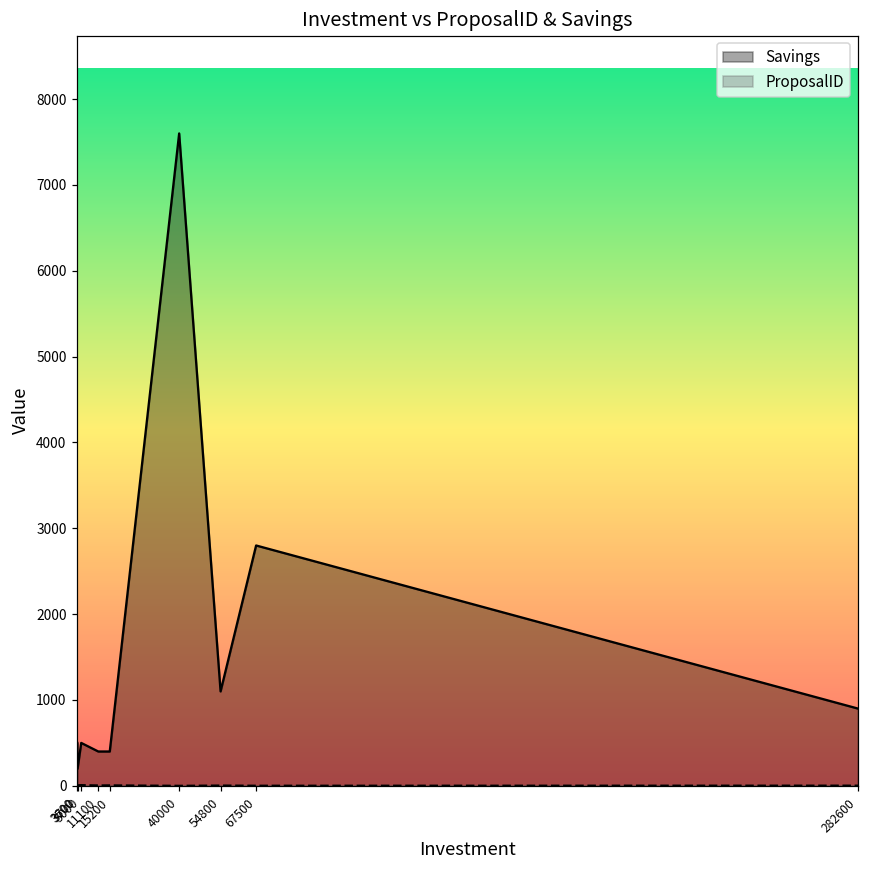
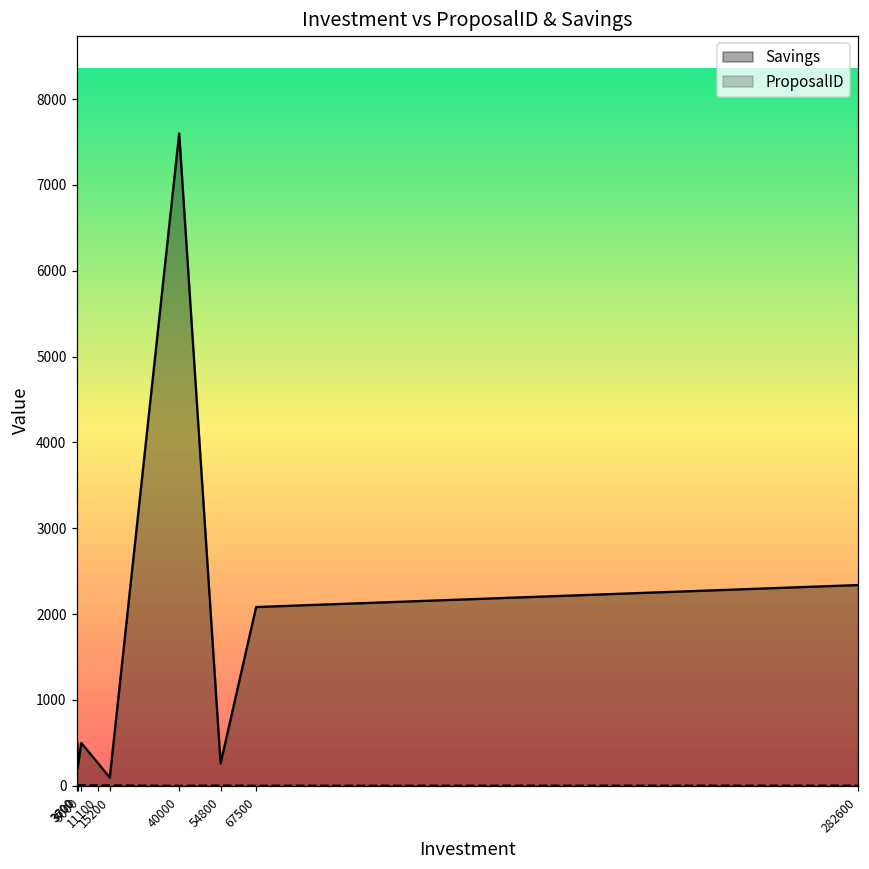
  {
    "Savings": {
      "3600": 500,
      "3700": 200,
      "5000": 500,
-     "11100": 400,
-     "15200": 400,
+     "11100": 300,
+     "15200": 100,
      "40000": 7600,
-     "54800": 1100,
-     "67500": 2800,
-     "282600": 900
+     "54800": 300,
+     "67500": 2100,
+     "282600": 2300
    },
    "ProposalID": {
      "3600": 0,
      "3700": 0,
      "5000": 0,
      "11100": 0,
      "15200": 0,
      "40000": 0,
      "54800": 0,
      "67500": 0,
      "282600": 0
    }
  }
